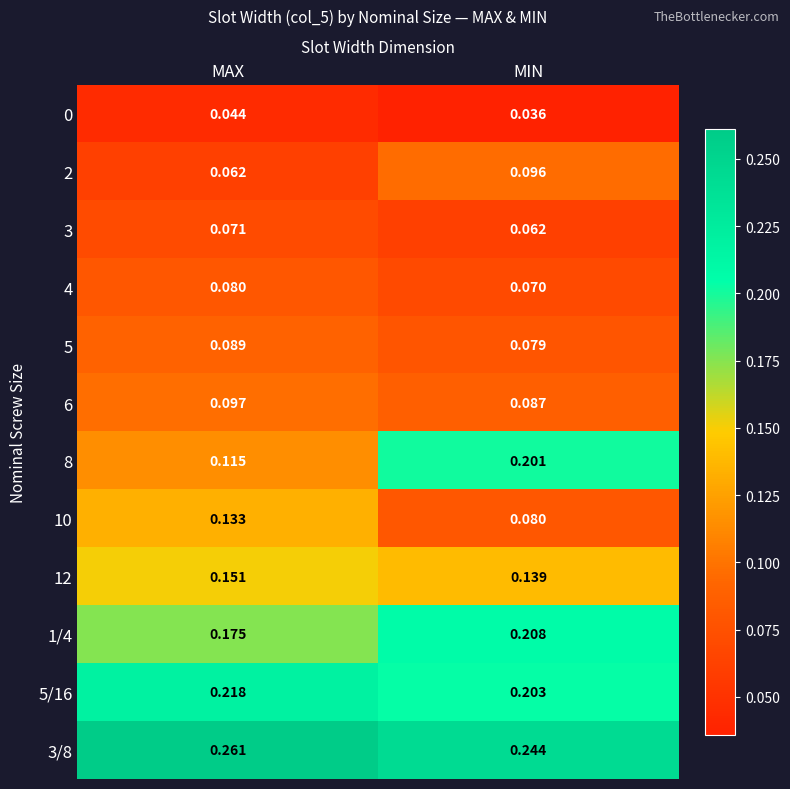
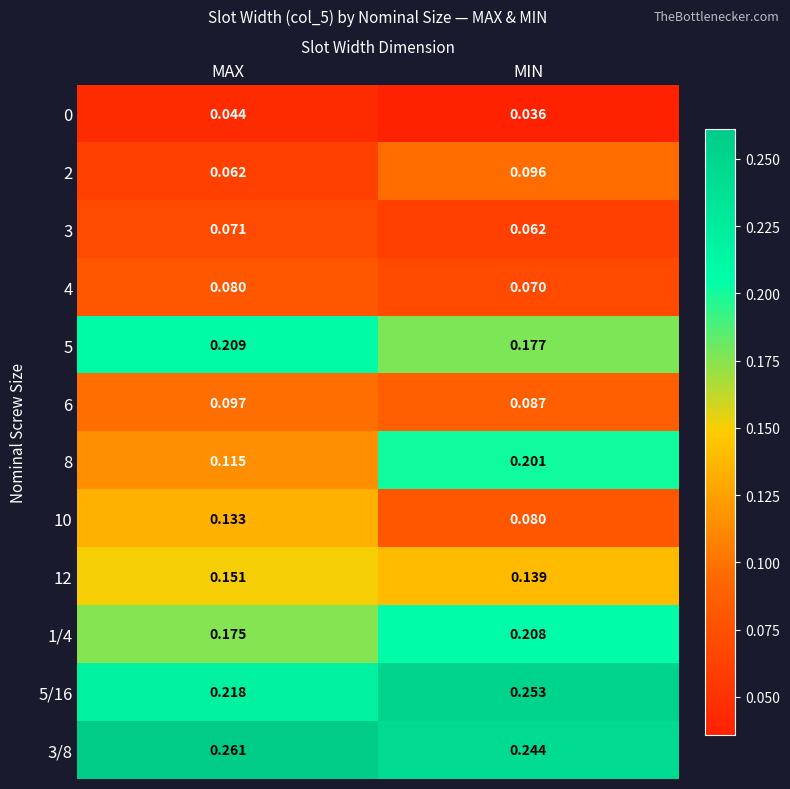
  {
    "0": {
      "MAX": 0.044,
      "MIN": 0.036
    },
    "2": {
      "MAX": 0.062,
      "MIN": 0.096
    },
    "3": {
      "MAX": 0.071,
      "MIN": 0.062
    },
    "4": {
      "MAX": 0.080,
      "MIN": 0.070
    },
    "5": {
-     "MAX": 0.089,
-     "MIN": 0.079
+     "MAX": 0.209,
+     "MIN": 0.177
    },
    "6": {
      "MAX": 0.097,
      "MIN": 0.087
    },
    "8": {
      "MAX": 0.115,
      "MIN": 0.201
    },
    "10": {
      "MAX": 0.133,
      "MIN": 0.080
    },
    "12": {
      "MAX": 0.151,
      "MIN": 0.139
    },
    "1/4": {
      "MAX": 0.175,
      "MIN": 0.208
    },
    "5/16": {
      "MAX": 0.218,
-     "MIN": 0.203
+     "MIN": 0.253
    },
    "3/8": {
      "MAX": 0.261,
      "MIN": 0.244
    }
  }
